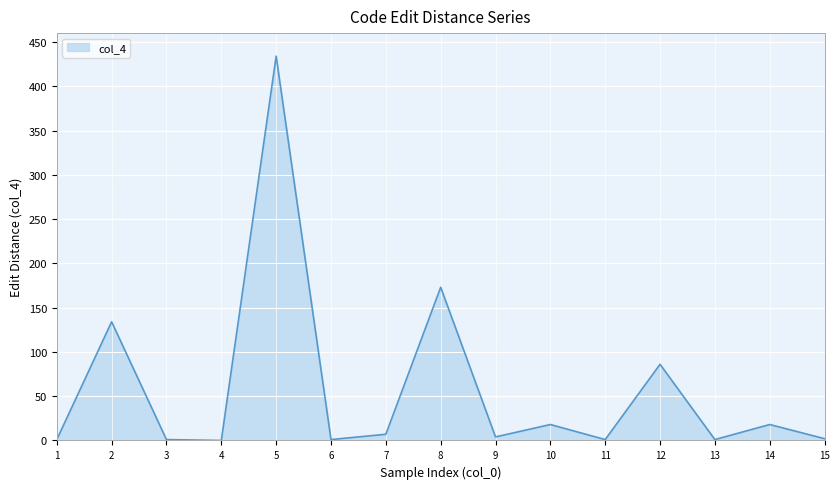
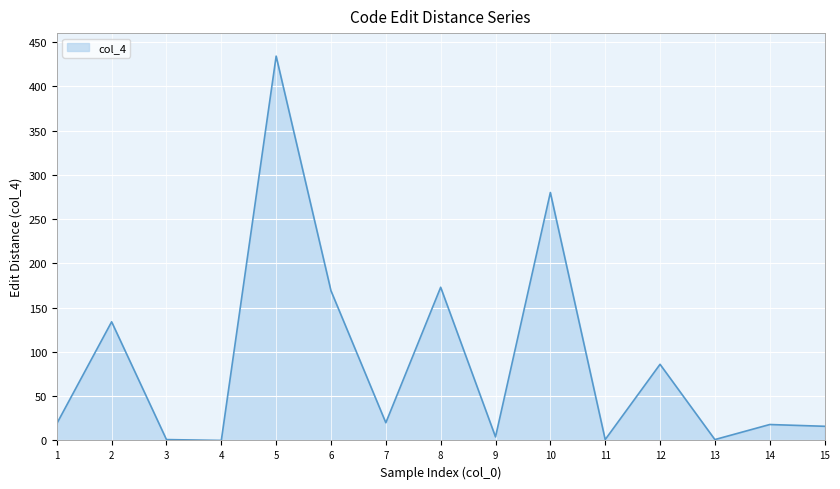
  {
-   "1": 0,
+   "1": 20,
    "2": 130,
    "3": 0,
    "4": 0,
    "5": 430,
-   "6": 0,
-   "7": 10,
+   "6": 170,
+   "7": 20,
    "8": 170,
    "9": 0,
-   "10": 20,
+   "10": 280,
    "11": 0,
    "12": 90,
    "13": 0,
    "14": 20,
-   "15": 0
+   "15": 20
  }
